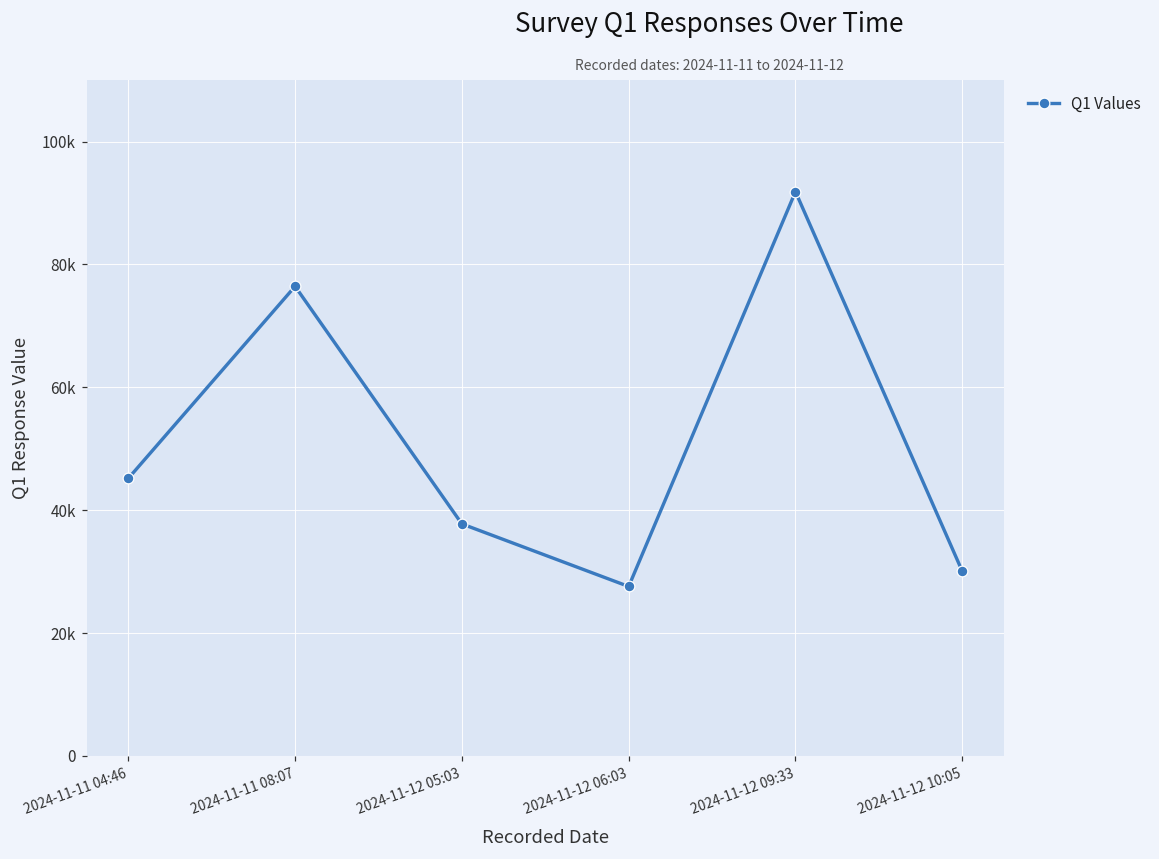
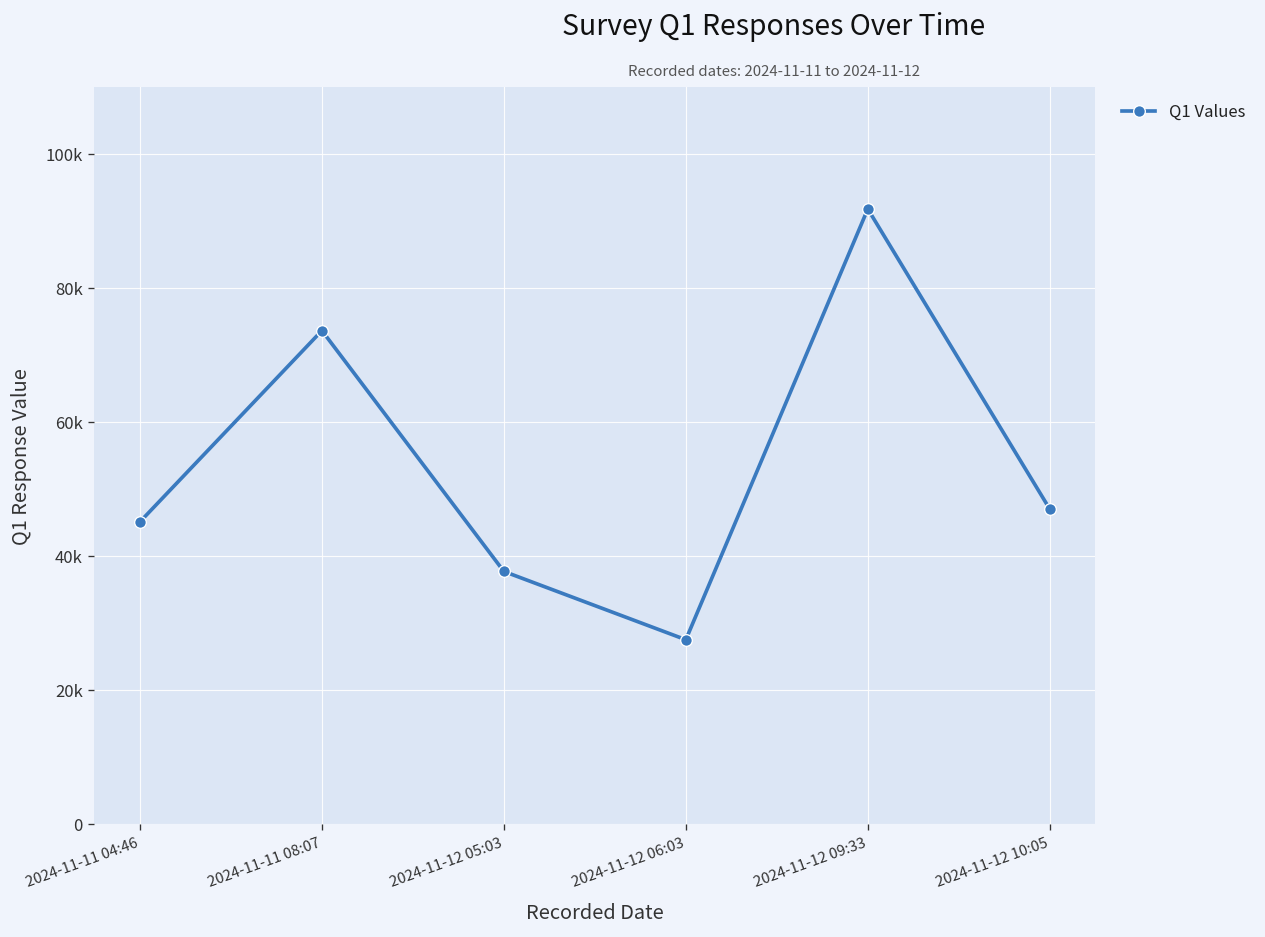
  {
    "2024-11-11 04:46": 45000,
-   "2024-11-11 08:07": 76000,
+   "2024-11-11 08:07": 74000,
    "2024-11-12 05:03": 38000,
    "2024-11-12 06:03": 28000,
    "2024-11-12 09:33": 92000,
-   "2024-11-12 10:05": 30000
+   "2024-11-12 10:05": 47000
  }
